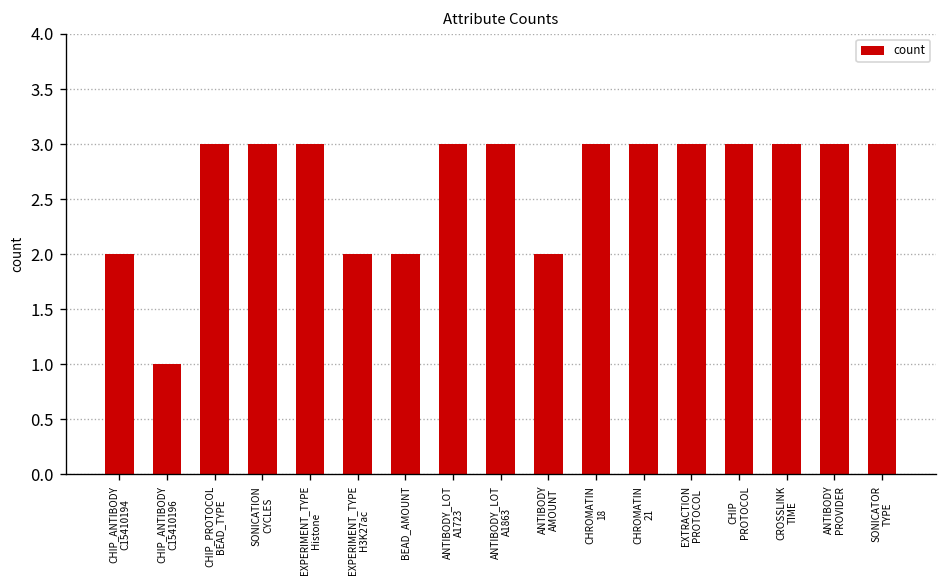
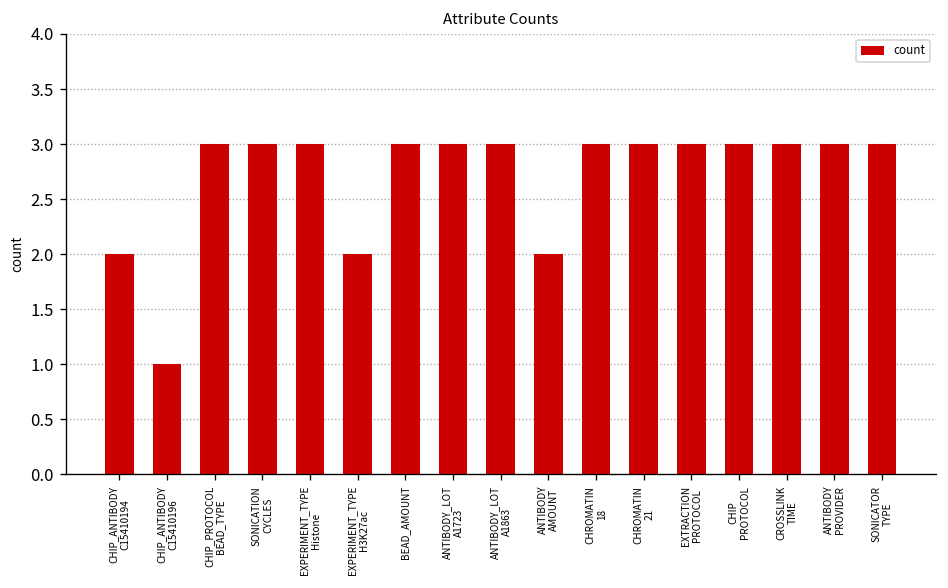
  {
    "CHIP_ANTIBODY C15410194": 2,
    "CHIP_ANTIBODY C15410196": 1,
    "CHIP_PROTOCOL BEAD_TYPE": 3,
    "SONICATION CYCLES": 3,
    "EXPERIMENT_TYPE Histone": 3,
    "EXPERIMENT_TYPE H3K27ac": 2,
-   "BEAD_AMOUNT": 2,
+   "BEAD_AMOUNT": 3,
    "ANTIBODY_LOT A1723": 3,
    "ANTIBODY_LOT A1863": 3,
    "ANTIBODY AMOUNT": 2,
    "CHROMATIN 18": 3,
    "CHROMATIN 21": 3,
    "EXTRACTION PROTOCOL": 3,
    "CHIP PROTOCOL": 3,
    "CROSSLINK TIME": 3,
    "ANTIBODY PROVIDER": 3,
    "SONICATOR TYPE": 3
  }
